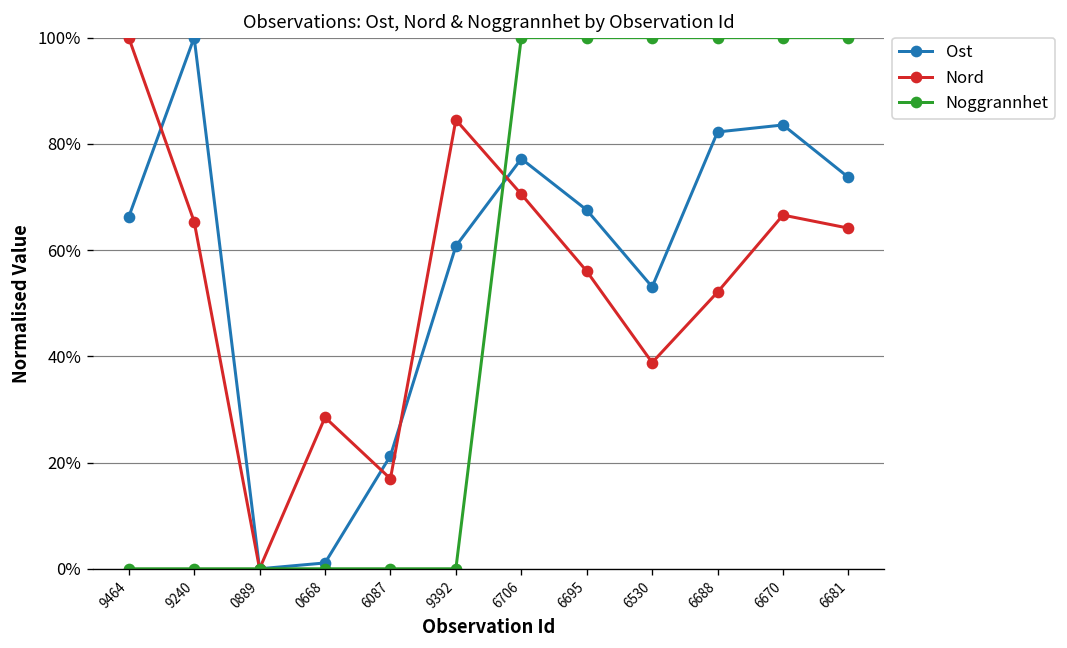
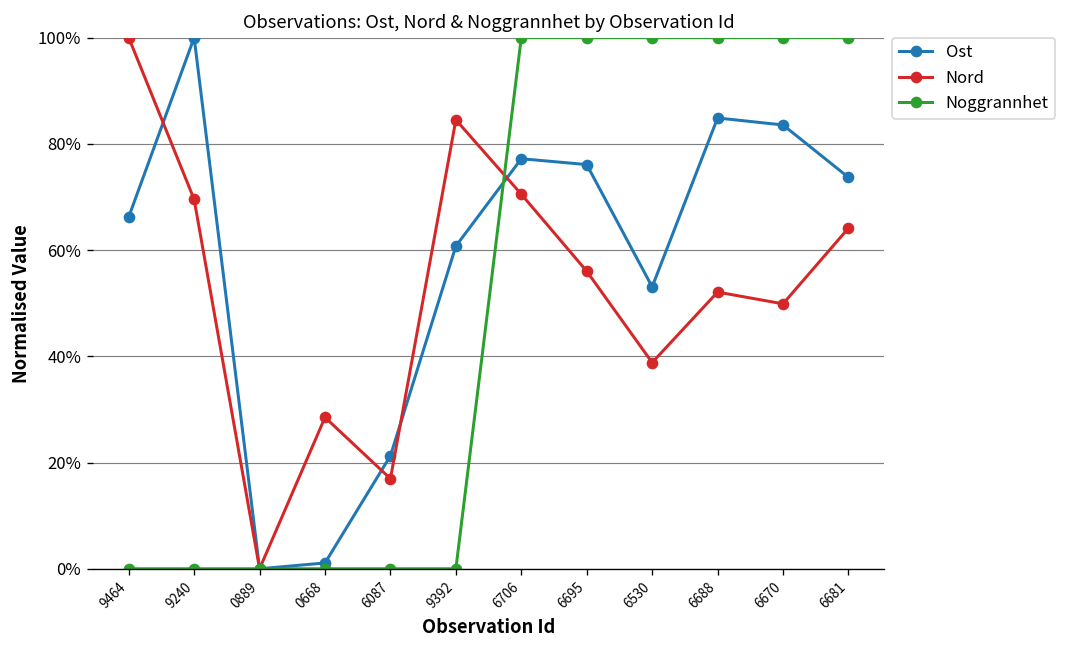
  {
    "Ost": {
      "9464": "66%",
      "9240": "100%",
      "0668": "1%",
      "6087": "21%",
      "9392": "61%",
      "6706": "77%",
-     "6695": "68%",
+     "6695": "76%",
      "6530": "53%",
-     "6688": "82%",
+     "6688": "85%",
      "6670": "84%",
      "6681": "74%"
    },
    "Nord": {
      "9464": "100%",
-     "9240": "65%",
+     "9240": "70%",
      "0668": "29%",
      "6087": "17%",
      "9392": "85%",
      "6706": "71%",
      "6695": "56%",
      "6530": "39%",
      "6688": "52%",
-     "6670": "67%",
+     "6670": "50%",
      "6681": "64%"
    },
    "Noggrannhet": {
      "9464": "0%",
      "9240": "0%",
      "0668": "0%",
      "6087": "0%",
      "9392": "0%",
      "6706": "100%",
      "6695": "100%",
      "6530": "100%",
      "6688": "100%",
      "6670": "100%",
      "6681": "100%"
    }
  }
